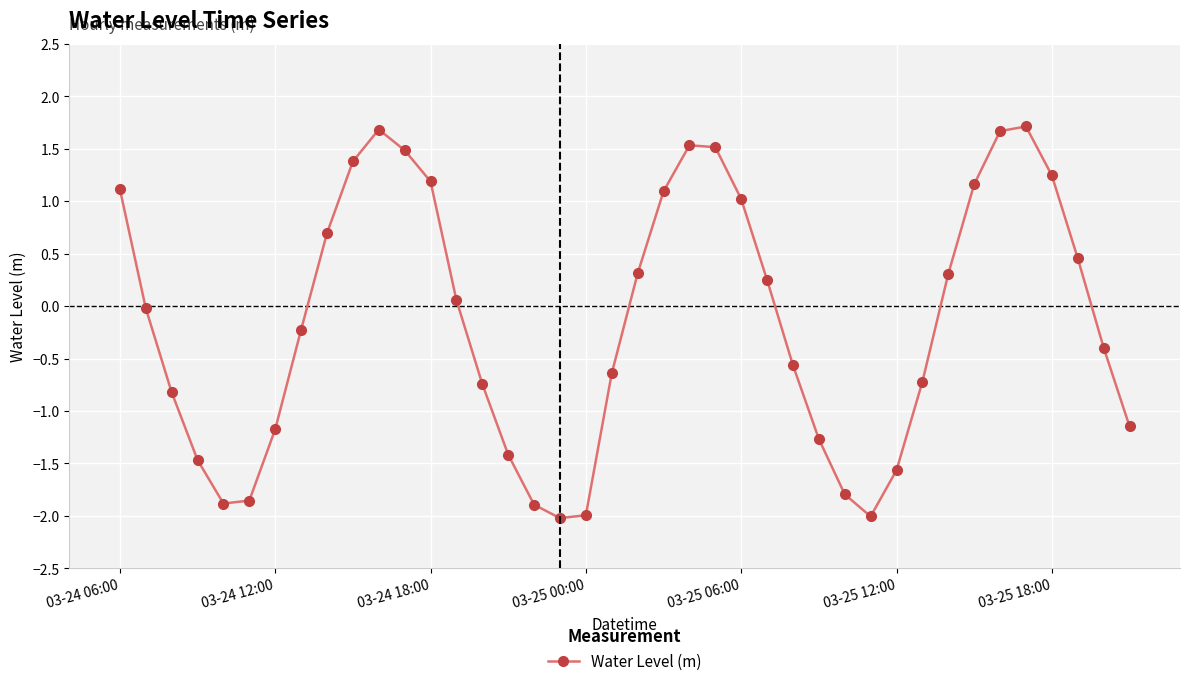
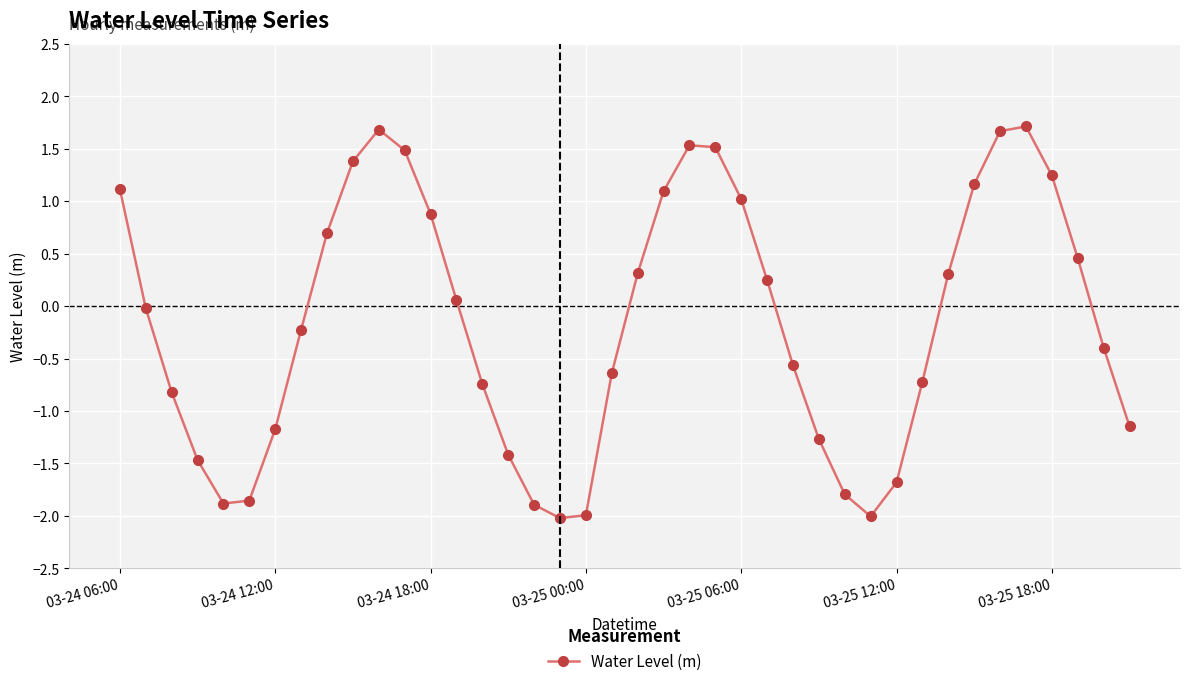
  {
    "03-24 06:00": 1.11,
    "03-24 12:00": -1.17,
-   "03-24 18:00": 1.19,
+   "03-24 18:00": 0.88,
    "03-25 00:00": -1.99,
    "03-25 06:00": 1.02,
-   "03-25 12:00": -1.56,
+   "03-25 12:00": -1.68,
    "03-25 18:00": 1.25
  }
